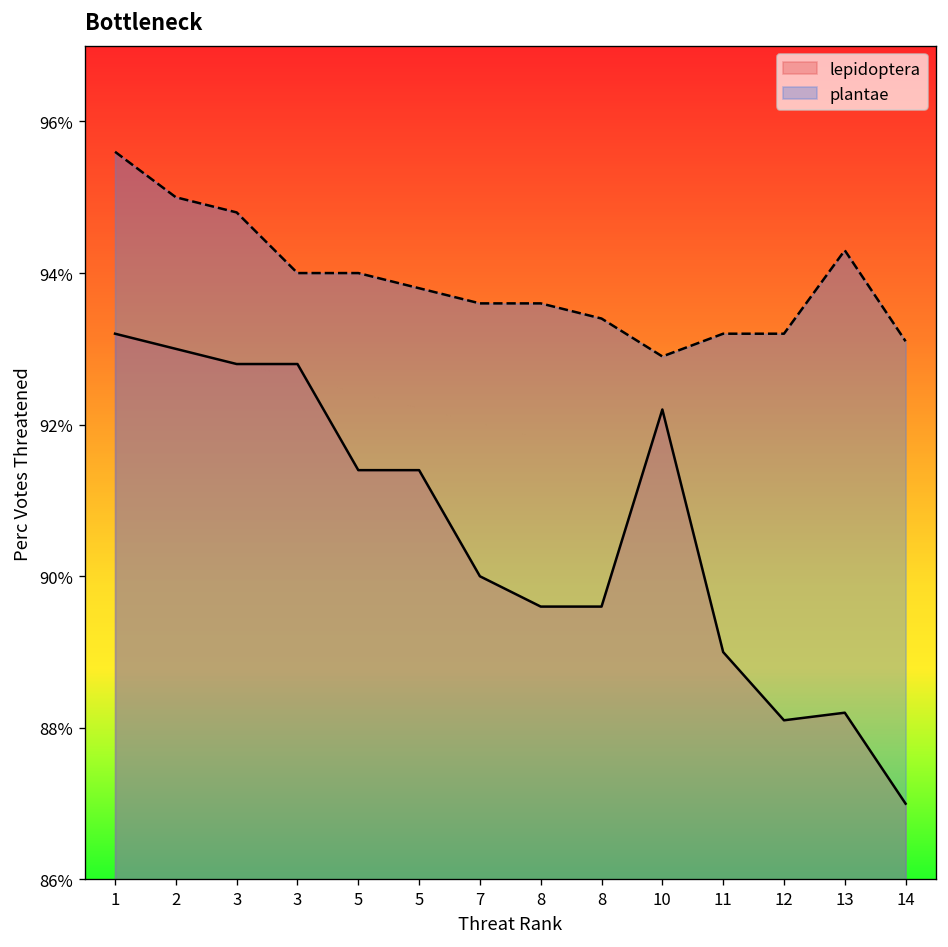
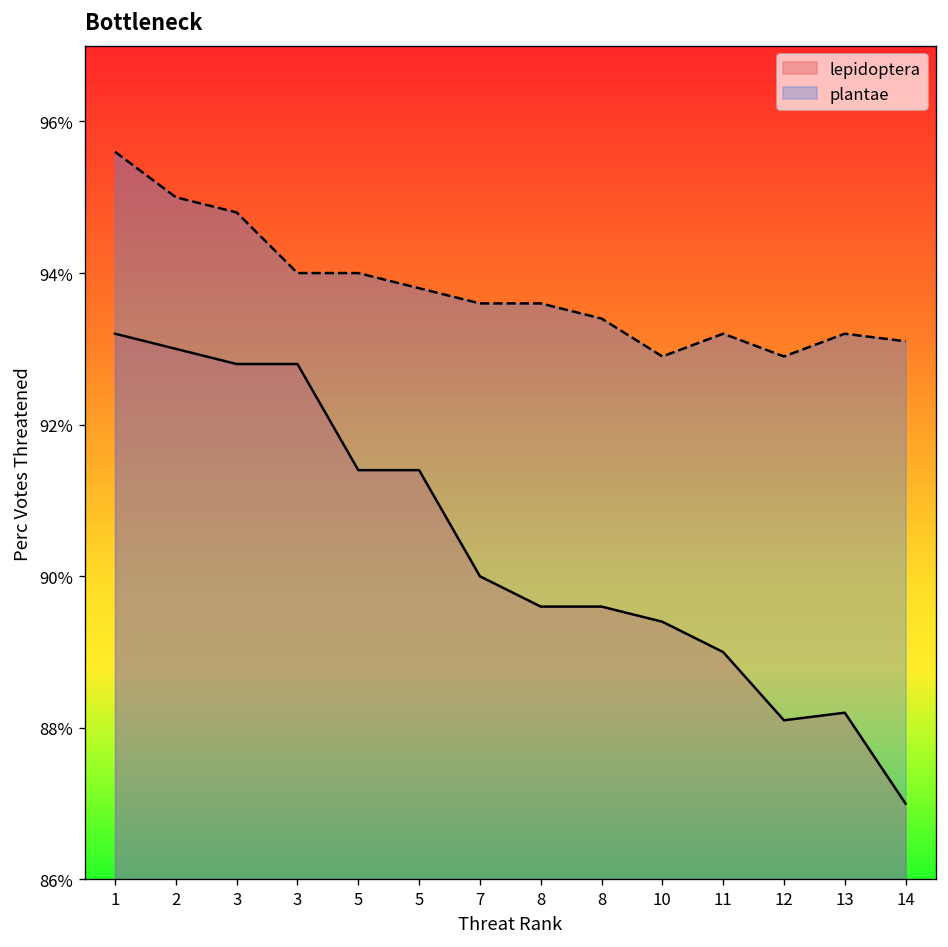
  {
    "lepidoptera": {
      "1": "93.2%",
      "2": "93.0%",
      "7": "90.0%",
-     "10": "92.2%",
+     "10": "89.4%",
      "11": "89.0%",
      "12": "88.1%",
      "13": "88.2%",
      "14": "87.0%"
    },
    "plantae": {
      "1": "95.6%",
      "2": "95.0%",
      "7": "93.6%",
      "10": "92.9%",
      "11": "93.2%",
-     "12": "93.2%",
-     "13": "94.3%",
+     "12": "92.9%",
+     "13": "93.2%",
      "14": "93.1%"
    }
  }
